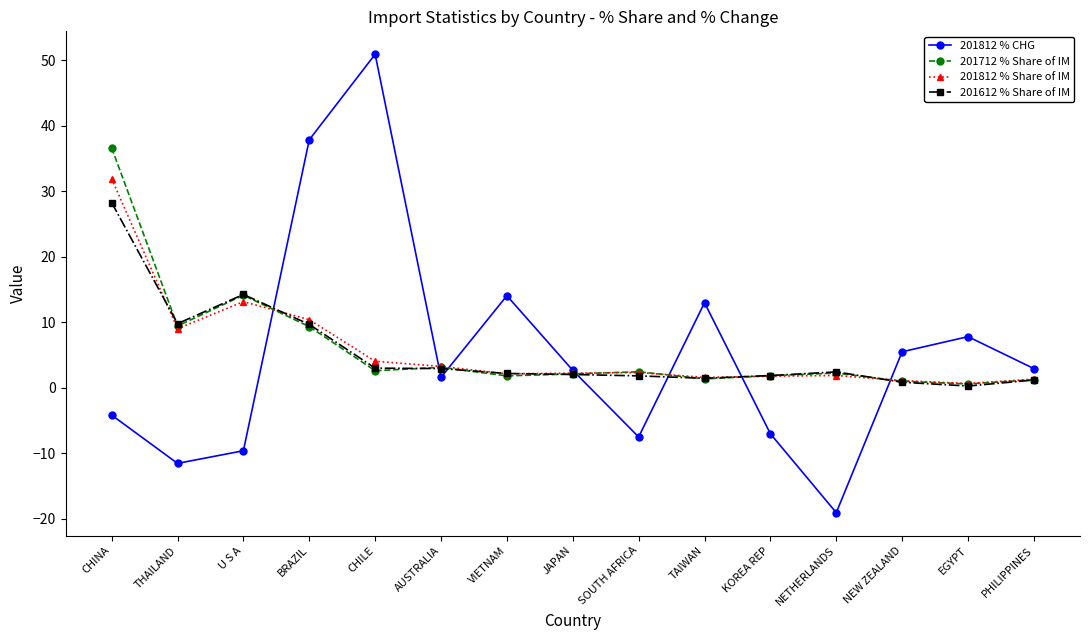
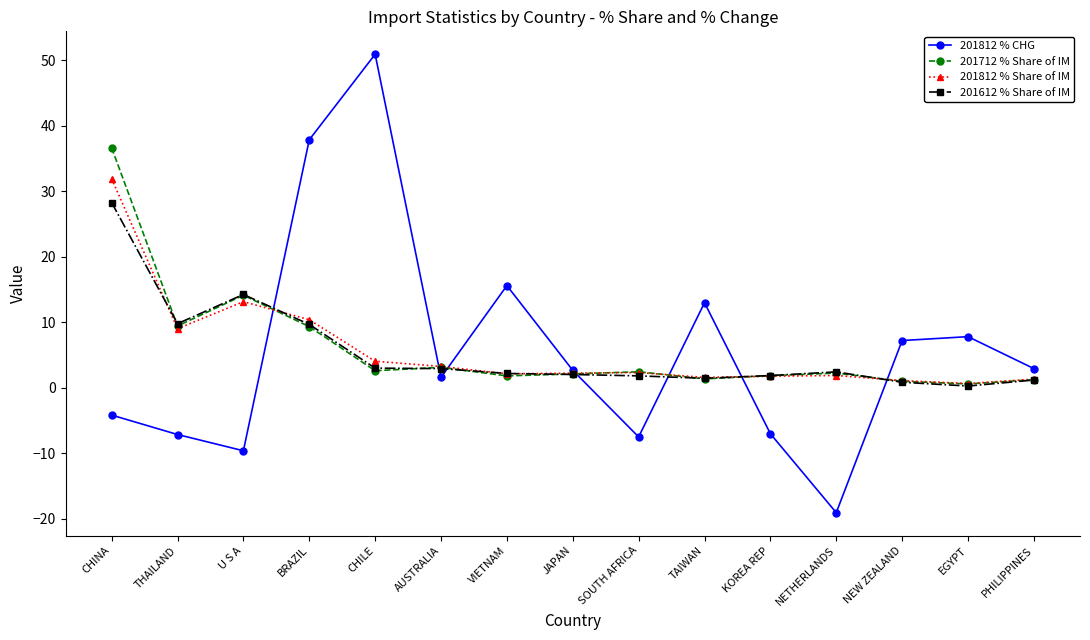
  {
    "201812 % CHG": {
      "CHINA": -4,
-     "THAILAND": -12,
+     "THAILAND": -7,
      "U S A": -10,
      "BRAZIL": 38,
      "CHILE": 51,
      "AUSTRALIA": 2,
-     "VIETNAM": 14,
+     "VIETNAM": 16,
      "JAPAN": 3,
      "SOUTH AFRICA": -7,
      "TAIWAN": 13,
      "KOREA REP": -7,
      "NETHERLANDS": -19,
-     "NEW ZEALAND": 6,
+     "NEW ZEALAND": 7,
      "EGYPT": 8,
      "PHILIPPINES": 3
    },
    "201712 % Share of IM": {
      "CHINA": 37,
      "CHILE": 3
    },
    "201812 % Share of IM": {
      "CHINA": 32,
      "THAILAND": 9,
      "U S A": 13,
      "BRAZIL": 10,
      "CHILE": 4
    },
    "201612 % Share of IM": {
      "CHINA": 28,
      "CHILE": 3,
      "SOUTH AFRICA": 2
    }
  }
